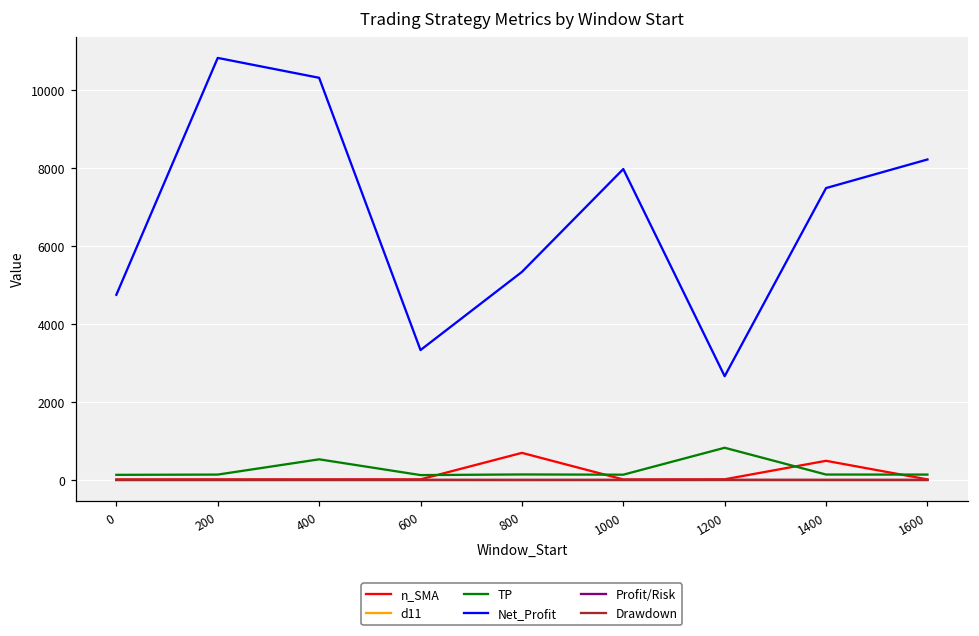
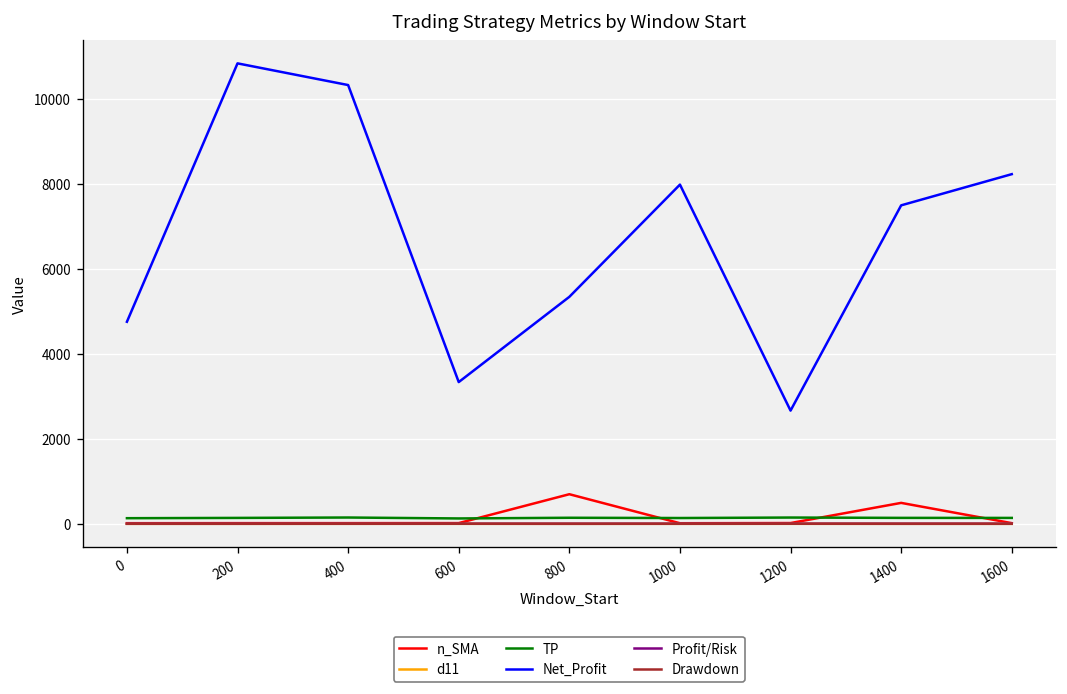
  {
    "n_SMA": {
      "800": 700,
      "1400": 500
    },
    "Drawdown": {
      "800": 0,
      "1400": 0
    },
    "TP": {
      "0": 100,
      "200": 100,
-     "400": 500,
+     "400": 100,
      "600": 100,
      "800": 100,
      "1000": 100,
-     "1200": 800,
+     "1200": 100,
      "1400": 100,
      "1600": 100
    },
    "Net_Profit": {
      "0": 4800,
      "200": 10800,
      "400": 10300,
      "600": 3300,
      "800": 5300,
      "1000": 8000,
      "1200": 2700,
      "1400": 7500,
      "1600": 8200
    }
  }
